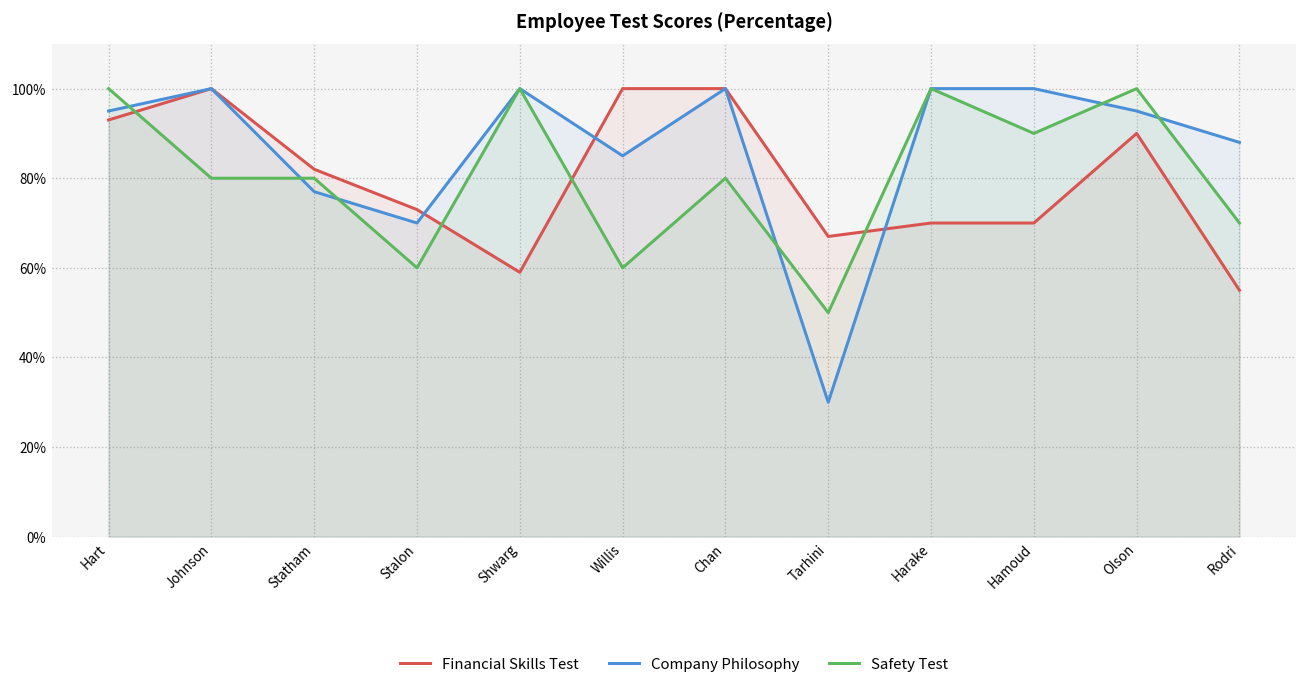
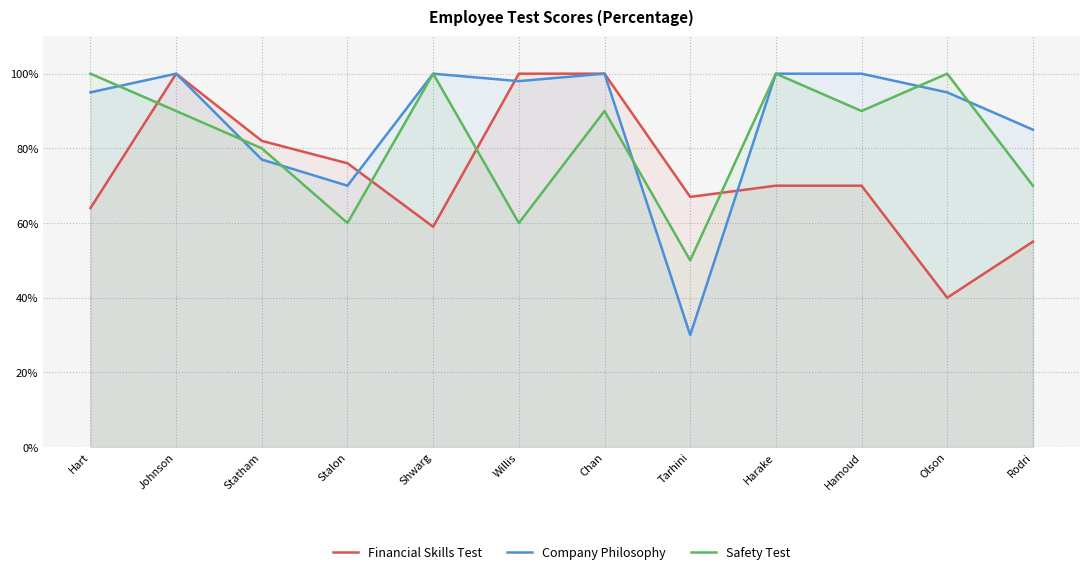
  {
    "Financial Skills Test": {
-     "Hart": "93%",
+     "Hart": "64%",
      "Statham": "82%",
-     "Stalon": "73%",
+     "Stalon": "76%",
      "Shwarg": "59%",
      "Willis": "100%",
      "Tarhini": "67%",
      "Harake": "70%",
      "Hamoud": "70%",
-     "Olson": "90%",
+     "Olson": "40%",
      "Rodri": "55%"
    },
    "Company Philosophy": {
      "Hart": "95%",
      "Statham": "77%",
      "Stalon": "70%",
-     "Willis": "85%",
+     "Willis": "98%",
      "Tarhini": "30%",
      "Hamoud": "100%",
      "Olson": "95%",
-     "Rodri": "88%"
+     "Rodri": "85%"
    },
    "Safety Test": {
      "Hart": "100%",
-     "Johnson": "80%",
+     "Johnson": "90%",
      "Statham": "80%",
      "Stalon": "60%",
      "Willis": "60%",
-     "Chan": "80%",
+     "Chan": "90%",
      "Tarhini": "50%",
      "Hamoud": "90%",
      "Olson": "100%",
      "Rodri": "70%"
    }
  }
